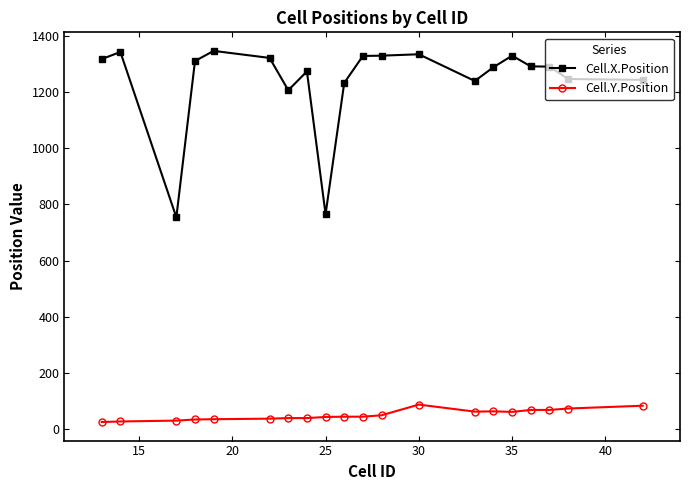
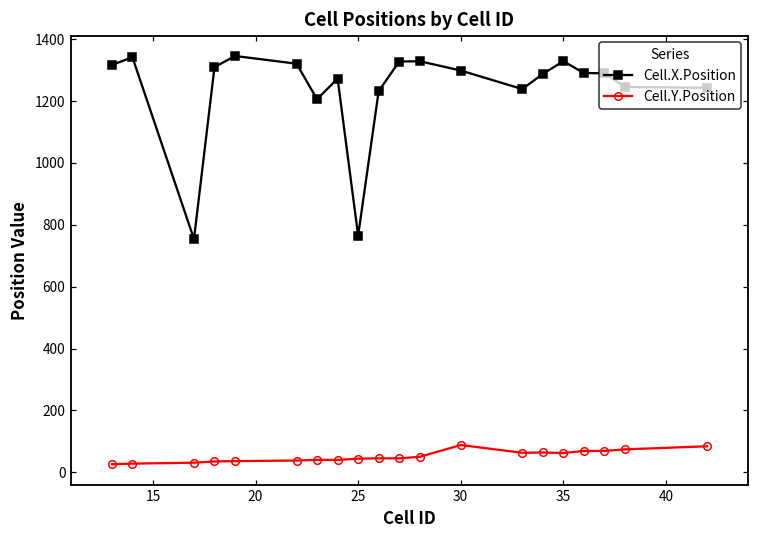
  {
    "Cell.X.Position": {
      "25": 770,
-     "30": 1330,
+     "30": 1300,
      "35": 1330
    },
    "Cell.Y.Position": {
      "25": 40,
      "30": 90,
      "35": 60
    }
  }
